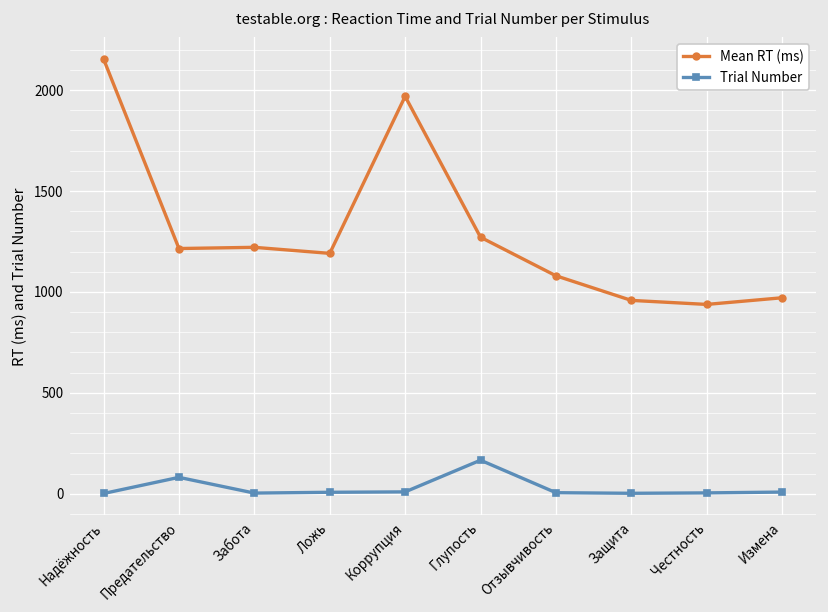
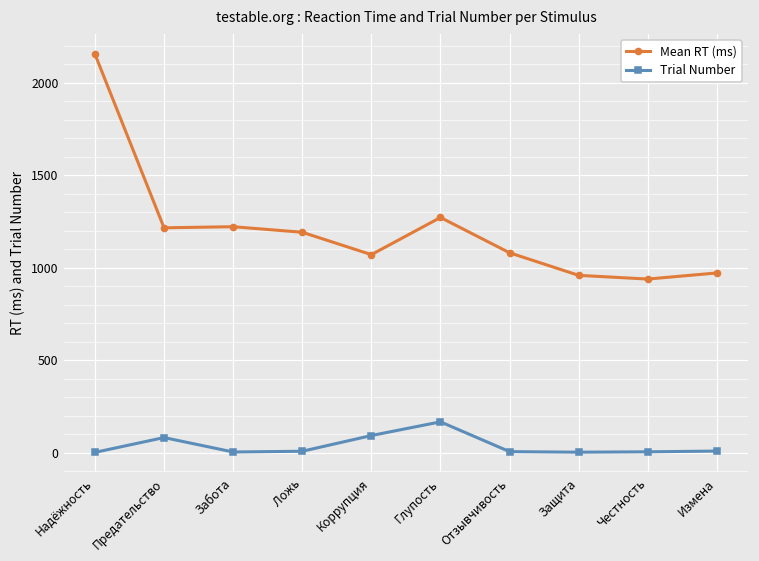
  {
    "Mean RT (ms)": {
      "Надёжность": 2150,
      "Предательство": 1220,
      "Забота": 1220,
      "Ложь": 1190,
-     "Коррупция": 1970,
+     "Коррупция": 1070,
      "Глупость": 1270,
      "Отзывчивость": 1080,
      "Защита": 960,
      "Честность": 940,
      "Измена": 970
    },
    "Trial Number": {
      "Надёжность": 0,
      "Предательство": 80,
      "Забота": 0,
      "Ложь": 10,
-     "Коррупция": 10,
+     "Коррупция": 90,
      "Глупость": 170,
      "Отзывчивость": 10,
      "Защита": 0,
      "Честность": 0,
      "Измена": 10
    }
  }
